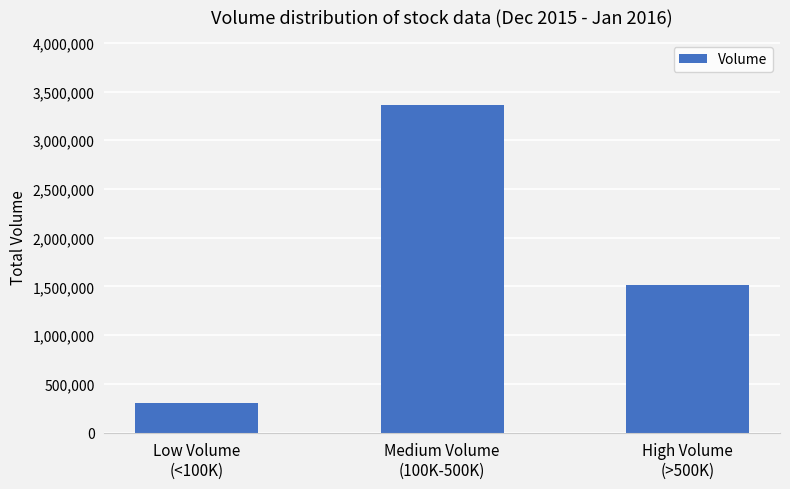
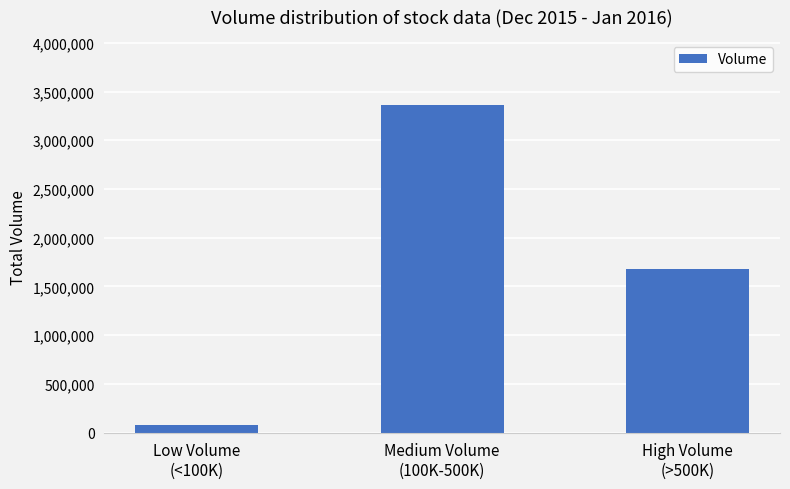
  {
-   "Low Volume (<100K)": "300,000",
+   "Low Volume (<100K)": "100,000",
    "Medium Volume (100K-500K)": "3,400,000",
-   "High Volume (>500K)": "1,500,000"
+   "High Volume (>500K)": "1,700,000"
  }
